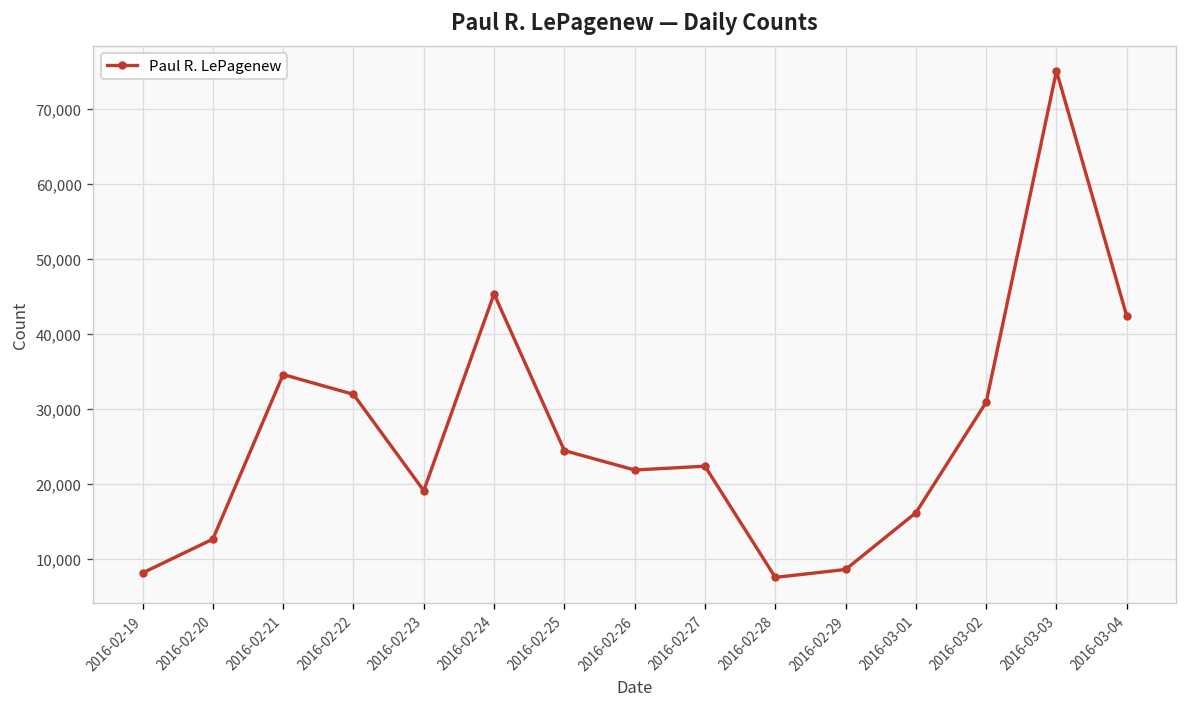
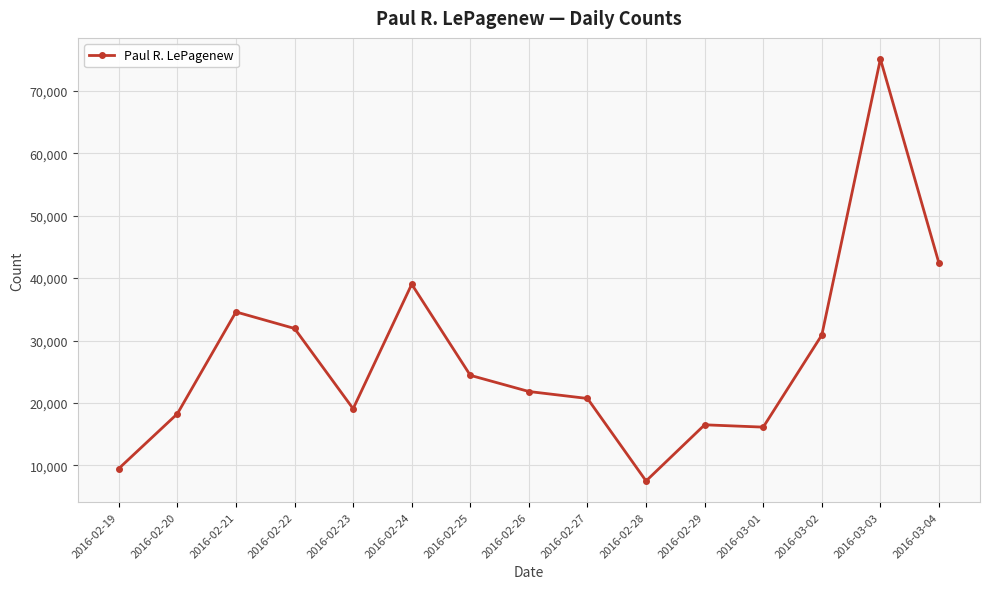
  {
-   "2016-02-19": "8,000",
-   "2016-02-20": "13,000",
+   "2016-02-19": "10,000",
+   "2016-02-20": "18,000",
    "2016-02-21": "35,000",
    "2016-02-22": "32,000",
    "2016-02-23": "19,000",
-   "2016-02-24": "45,000",
+   "2016-02-24": "39,000",
    "2016-02-25": "24,000",
    "2016-02-26": "22,000",
-   "2016-02-27": "22,000",
+   "2016-02-27": "21,000",
    "2016-02-28": "8,000",
-   "2016-02-29": "9,000",
+   "2016-02-29": "17,000",
    "2016-03-01": "16,000",
    "2016-03-02": "31,000",
    "2016-03-03": "75,000",
    "2016-03-04": "42,000"
  }
